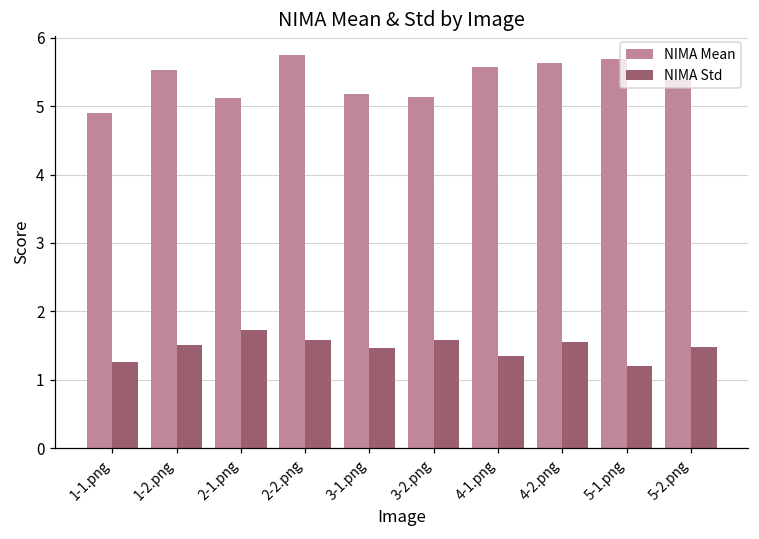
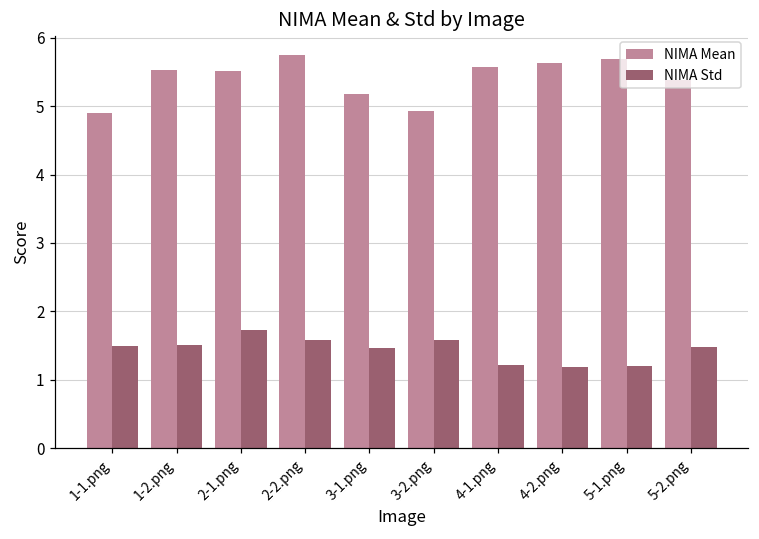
  {
    "NIMA Mean": {
      "1-1.png": 4.9,
      "1-2.png": 5.5,
-     "2-1.png": 5.1,
+     "2-1.png": 5.5,
      "2-2.png": 5.7,
      "3-1.png": 5.2,
-     "3-2.png": 5.1,
+     "3-2.png": 4.9,
      "4-1.png": 5.6,
      "4-2.png": 5.6,
      "5-1.png": 5.7
    },
    "NIMA Std": {
-     "1-1.png": 1.3,
+     "1-1.png": 1.5,
      "1-2.png": 1.5,
      "2-1.png": 1.7,
      "2-2.png": 1.6,
      "3-1.png": 1.5,
      "3-2.png": 1.6,
-     "4-1.png": 1.4,
-     "4-2.png": 1.5,
+     "4-1.png": 1.2,
+     "4-2.png": 1.2,
      "5-1.png": 1.2,
      "5-2.png": 1.5
    }
  }
